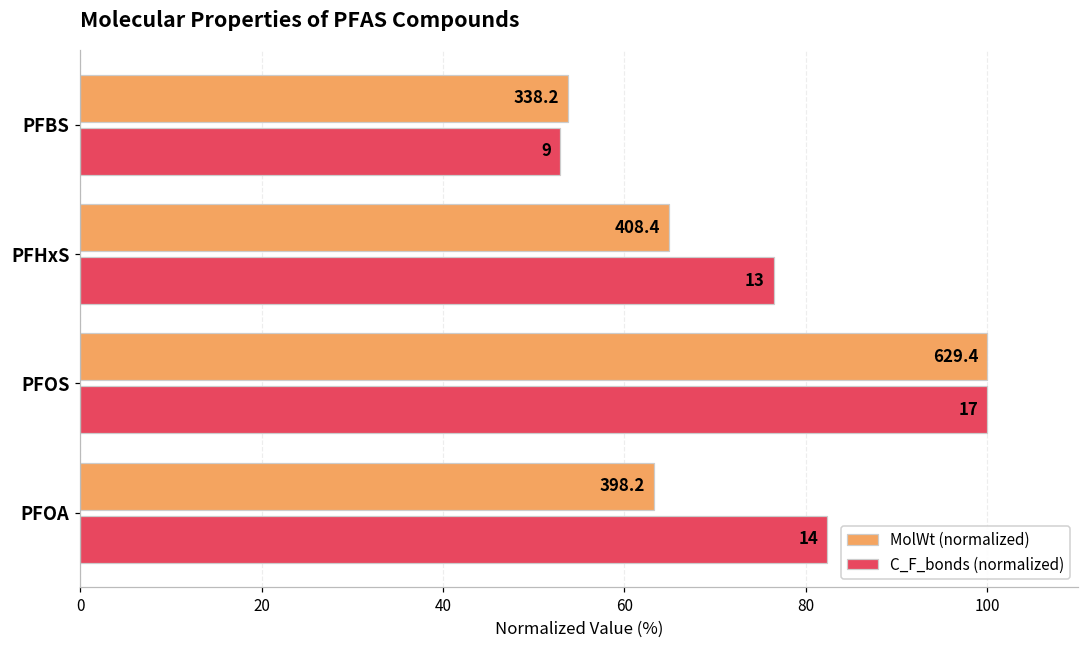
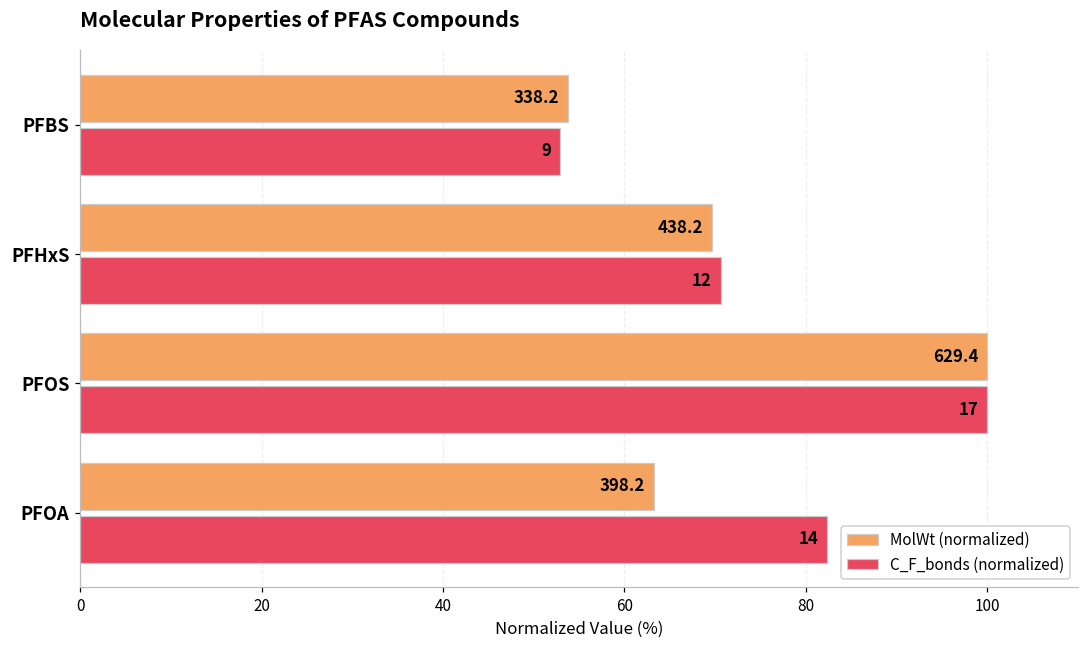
  {
    "MolWt (normalized)": {
-     "PFHxS": 408.4
+     "PFHxS": 438.2
    },
    "C_F_bonds (normalized)": {
-     "PFHxS": 13
+     "PFHxS": 12
    }
  }
